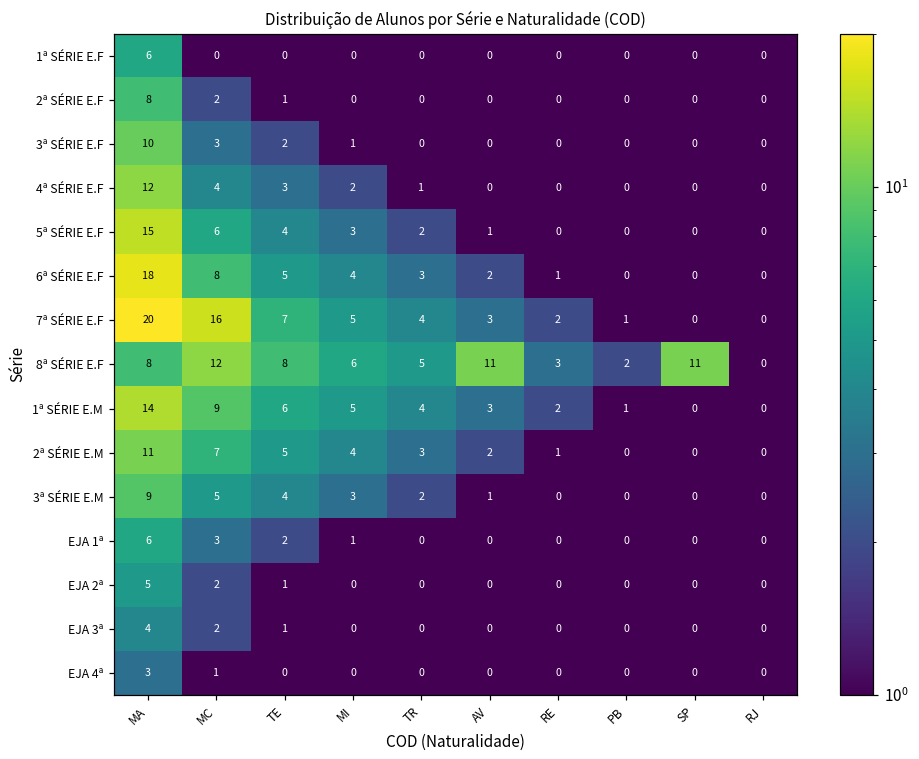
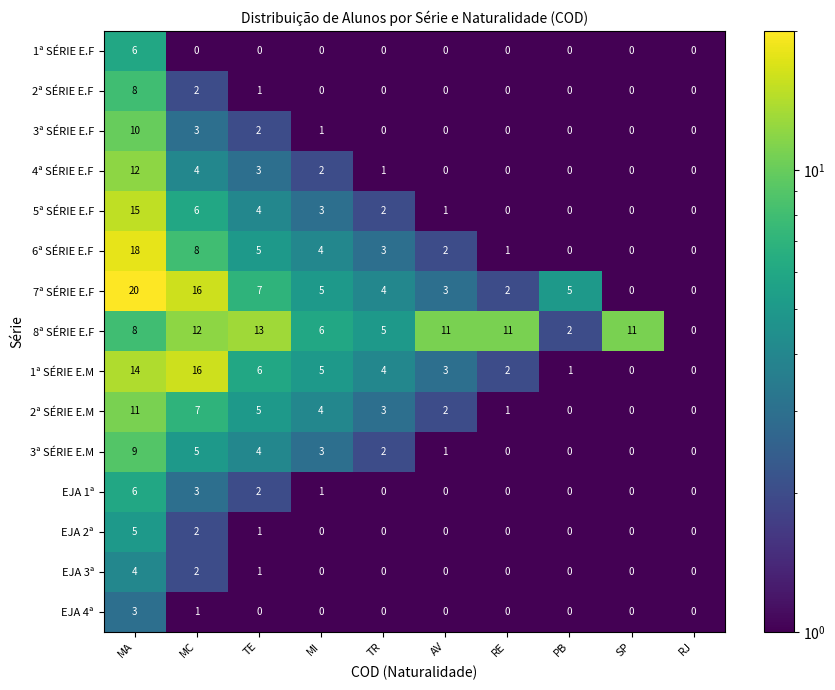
  {
    "1ª SÉRIE E.F": {
      "MA": 6,
      "MC": 0,
      "TE": 0,
      "MI": 0,
      "TR": 0,
      "AV": 0,
      "RE": 0,
      "PB": 0,
      "SP": 0,
      "RJ": 0
    },
    "2ª SÉRIE E.F": {
      "MA": 8,
      "MC": 2,
      "TE": 1,
      "MI": 0,
      "TR": 0,
      "AV": 0,
      "RE": 0,
      "PB": 0,
      "SP": 0,
      "RJ": 0
    },
    "3ª SÉRIE E.F": {
      "MA": 10,
      "MC": 3,
      "TE": 2,
      "MI": 1,
      "TR": 0,
      "AV": 0,
      "RE": 0,
      "PB": 0,
      "SP": 0,
      "RJ": 0
    },
    "4ª SÉRIE E.F": {
      "MA": 12,
      "MC": 4,
      "TE": 3,
      "MI": 2,
      "TR": 1,
      "AV": 0,
      "RE": 0,
      "PB": 0,
      "SP": 0,
      "RJ": 0
    },
    "5ª SÉRIE E.F": {
      "MA": 15,
      "MC": 6,
      "TE": 4,
      "MI": 3,
      "TR": 2,
      "AV": 1,
      "RE": 0,
      "PB": 0,
      "SP": 0,
      "RJ": 0
    },
    "6ª SÉRIE E.F": {
      "MA": 18,
      "MC": 8,
      "TE": 5,
      "MI": 4,
      "TR": 3,
      "AV": 2,
      "RE": 1,
      "PB": 0,
      "SP": 0,
      "RJ": 0
    },
    "7ª SÉRIE E.F": {
      "MA": 20,
      "MC": 16,
      "TE": 7,
      "MI": 5,
      "TR": 4,
      "AV": 3,
      "RE": 2,
-     "PB": 1,
+     "PB": 5,
      "SP": 0,
      "RJ": 0
    },
    "8ª SÉRIE E.F": {
      "MA": 8,
      "MC": 12,
-     "TE": 8,
+     "TE": 13,
      "MI": 6,
      "TR": 5,
      "AV": 11,
-     "RE": 3,
+     "RE": 11,
      "PB": 2,
      "SP": 11,
      "RJ": 0
    },
    "1ª SÉRIE E.M": {
      "MA": 14,
-     "MC": 9,
+     "MC": 16,
      "TE": 6,
      "MI": 5,
      "TR": 4,
      "AV": 3,
      "RE": 2,
      "PB": 1,
      "SP": 0,
      "RJ": 0
    },
    "2ª SÉRIE E.M": {
      "MA": 11,
      "MC": 7,
      "TE": 5,
      "MI": 4,
      "TR": 3,
      "AV": 2,
      "RE": 1,
      "PB": 0,
      "SP": 0,
      "RJ": 0
    },
    "3ª SÉRIE E.M": {
      "MA": 9,
      "MC": 5,
      "TE": 4,
      "MI": 3,
      "TR": 2,
      "AV": 1,
      "RE": 0,
      "PB": 0,
      "SP": 0,
      "RJ": 0
    },
    "EJA 1ª": {
      "MA": 6,
      "MC": 3,
      "TE": 2,
      "MI": 1,
      "TR": 0,
      "AV": 0,
      "RE": 0,
      "PB": 0,
      "SP": 0,
      "RJ": 0
    },
    "EJA 2ª": {
      "MA": 5,
      "MC": 2,
      "TE": 1,
      "MI": 0,
      "TR": 0,
      "AV": 0,
      "RE": 0,
      "PB": 0,
      "SP": 0,
      "RJ": 0
    },
    "EJA 3ª": {
      "MA": 4,
      "MC": 2,
      "TE": 1,
      "MI": 0,
      "TR": 0,
      "AV": 0,
      "RE": 0,
      "PB": 0,
      "SP": 0,
      "RJ": 0
    },
    "EJA 4ª": {
      "MA": 3,
      "MC": 1,
      "TE": 0,
      "MI": 0,
      "TR": 0,
      "AV": 0,
      "RE": 0,
      "PB": 0,
      "SP": 0,
      "RJ": 0
    }
  }
